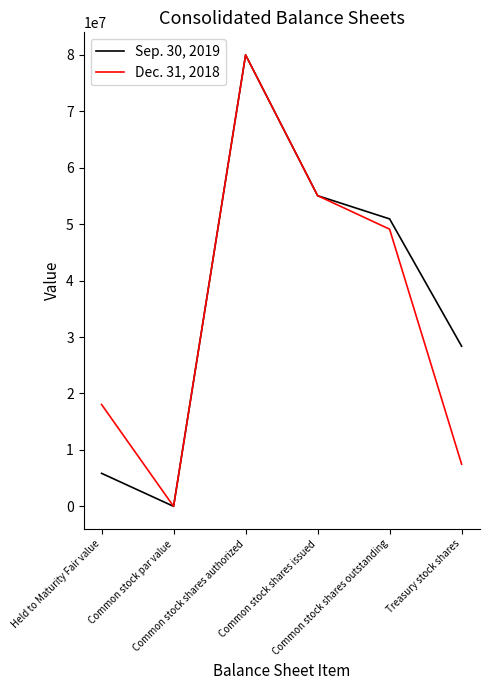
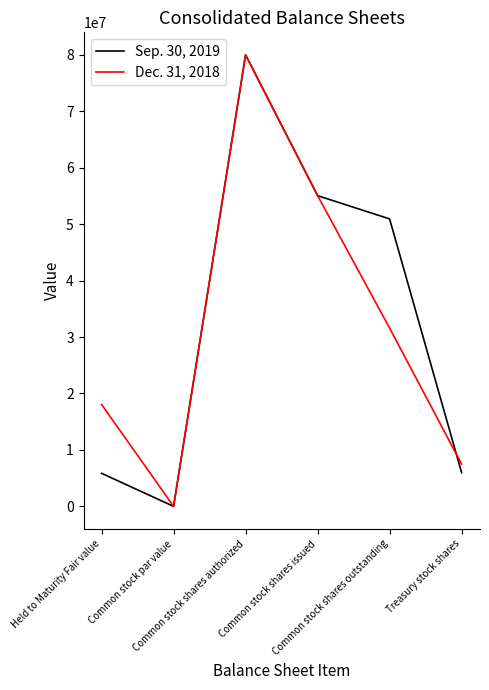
  {
    "Sep. 30, 2019": {
      "Held to Maturity Fair value": 6000000,
      "Common stock shares outstanding": 51000000,
-     "Treasury stock shares": 28000000
+     "Treasury stock shares": 6000000
    },
    "Dec. 31, 2018": {
      "Held to Maturity Fair value": 18000000,
-     "Common stock shares outstanding": 49000000,
+     "Common stock shares outstanding": 32000000,
      "Treasury stock shares": 7000000
    }
  }
